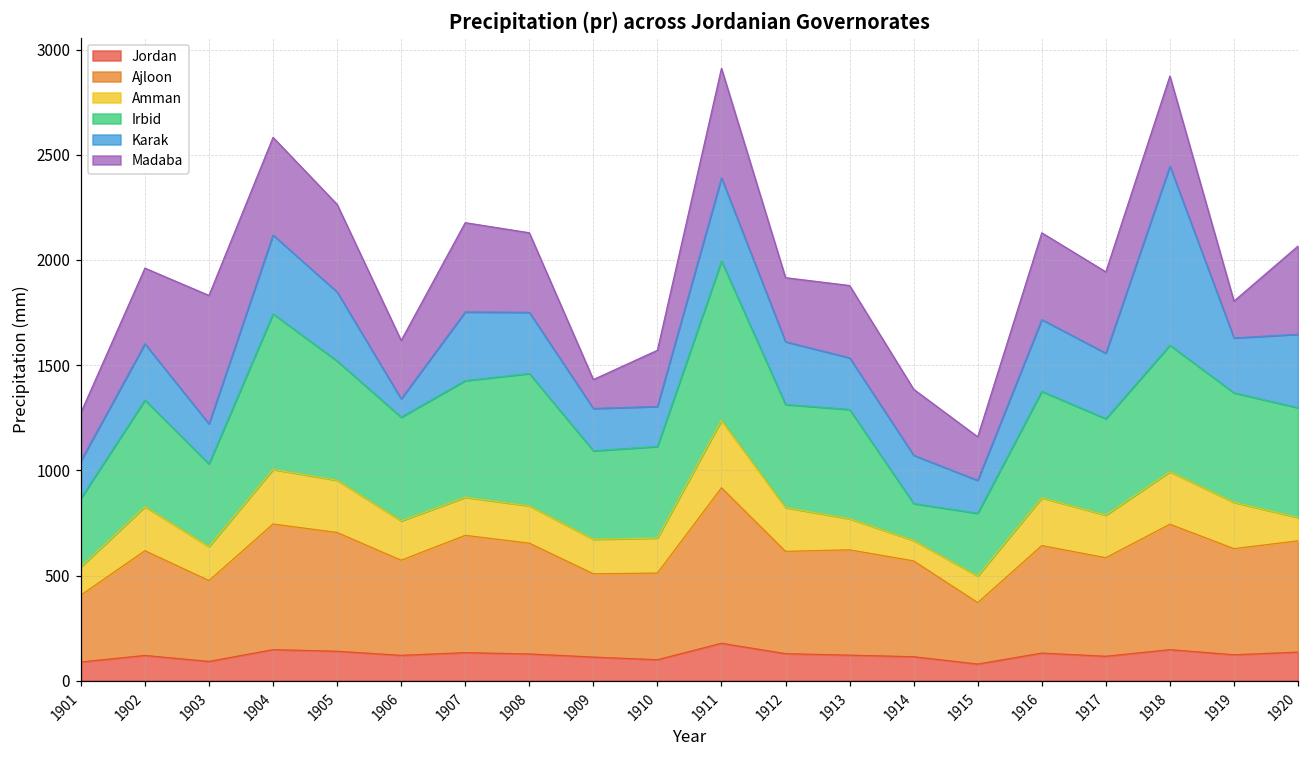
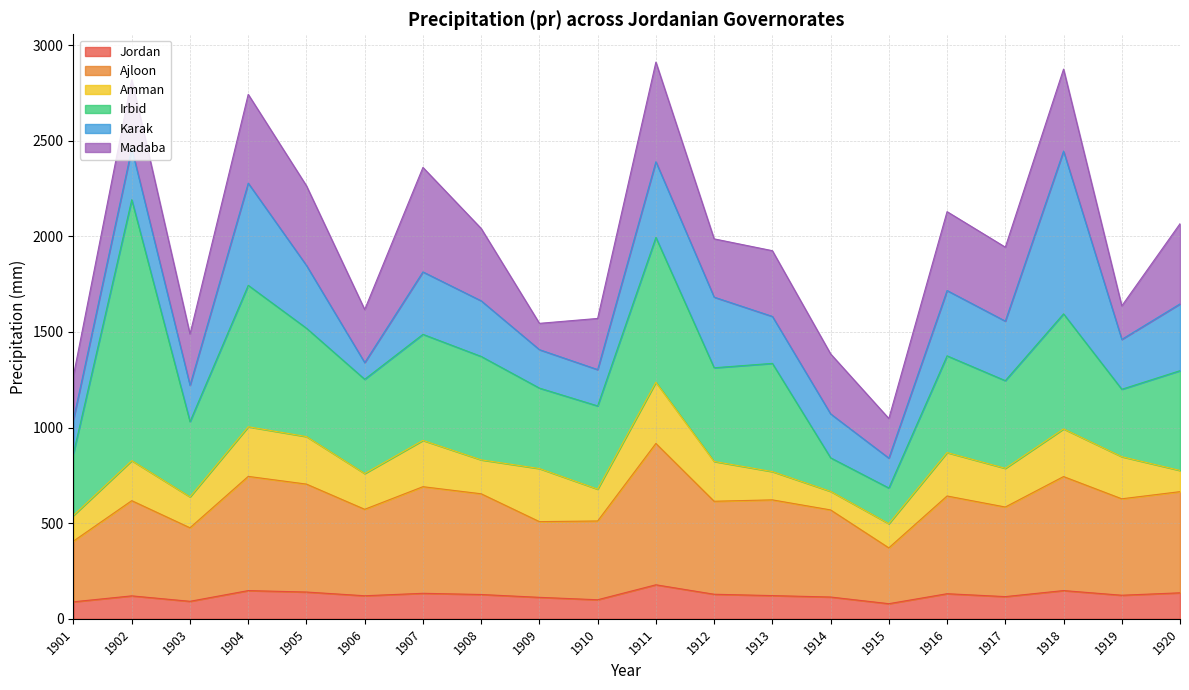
  {
    "Amman": {
      "1901": 130,
      "1902": 210,
      "1903": 160,
      "1904": 260,
      "1905": 250,
      "1906": 190,
-     "1907": 180,
+     "1907": 240,
      "1908": 180,
-     "1909": 160,
+     "1909": 280,
      "1910": 170,
      "1911": 320,
      "1912": 210,
      "1913": 150,
      "1914": 100,
      "1915": 130,
      "1916": 230,
      "1917": 200,
      "1918": 250,
      "1919": 220,
      "1920": 110
    },
    "Irbid": {
      "1901": 330,
-     "1902": 510,
+     "1902": 1360,
      "1903": 390,
      "1904": 740,
      "1905": 570,
      "1906": 490,
      "1907": 550,
-     "1908": 630,
+     "1908": 540,
      "1909": 420,
      "1910": 440,
      "1911": 760,
      "1912": 490,
-     "1913": 520,
+     "1913": 570,
      "1914": 180,
-     "1915": 300,
+     "1915": 190,
      "1916": 510,
      "1917": 460,
      "1918": 600,
-     "1919": 520,
+     "1919": 350,
      "1920": 520
    },
    "Karak": {
      "1901": 180,
      "1903": 190,
-     "1904": 370,
+     "1904": 530,
      "1905": 330,
      "1906": 90,
      "1907": 330,
      "1908": 290,
      "1909": 200,
      "1910": 190,
      "1911": 400,
-     "1912": 300,
+     "1912": 370,
      "1913": 250,
      "1914": 230,
      "1915": 160,
      "1916": 340,
      "1917": 310,
      "1918": 850,
      "1919": 260,
      "1920": 350
    },
    "Madaba": {
      "1901": 230,
-     "1903": 610,
+     "1903": 270,
      "1904": 460,
      "1905": 420,
      "1906": 280,
-     "1907": 420,
+     "1907": 550,
      "1908": 380,
      "1909": 140,
      "1910": 270,
      "1911": 520,
      "1912": 300,
      "1913": 340,
      "1914": 310,
      "1915": 210,
      "1916": 410,
      "1917": 390,
      "1918": 430,
      "1919": 180,
      "1920": 420
    }
  }
